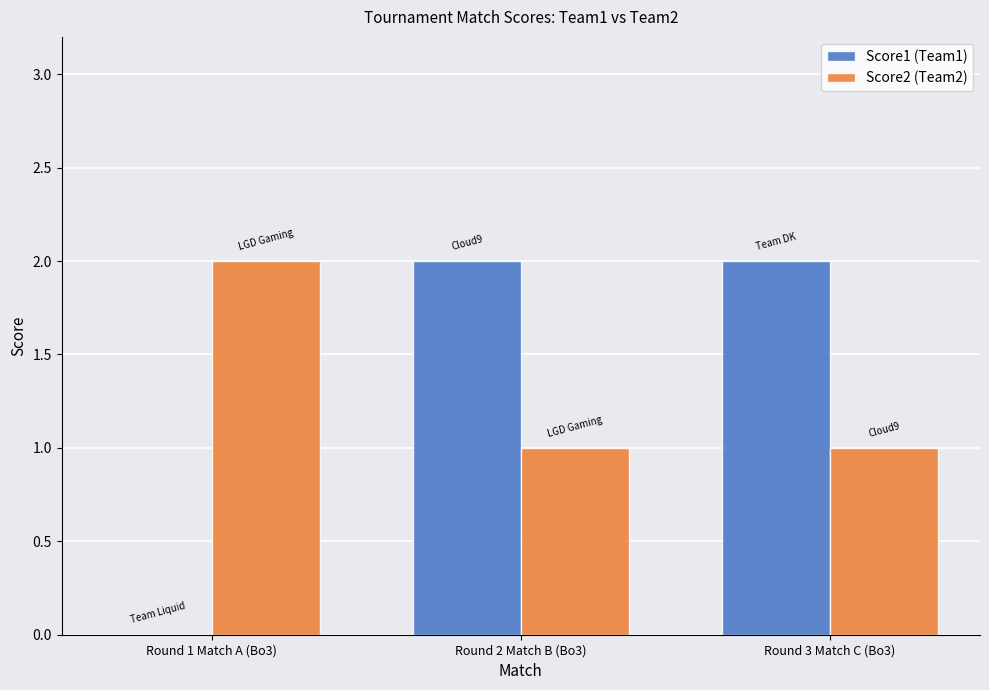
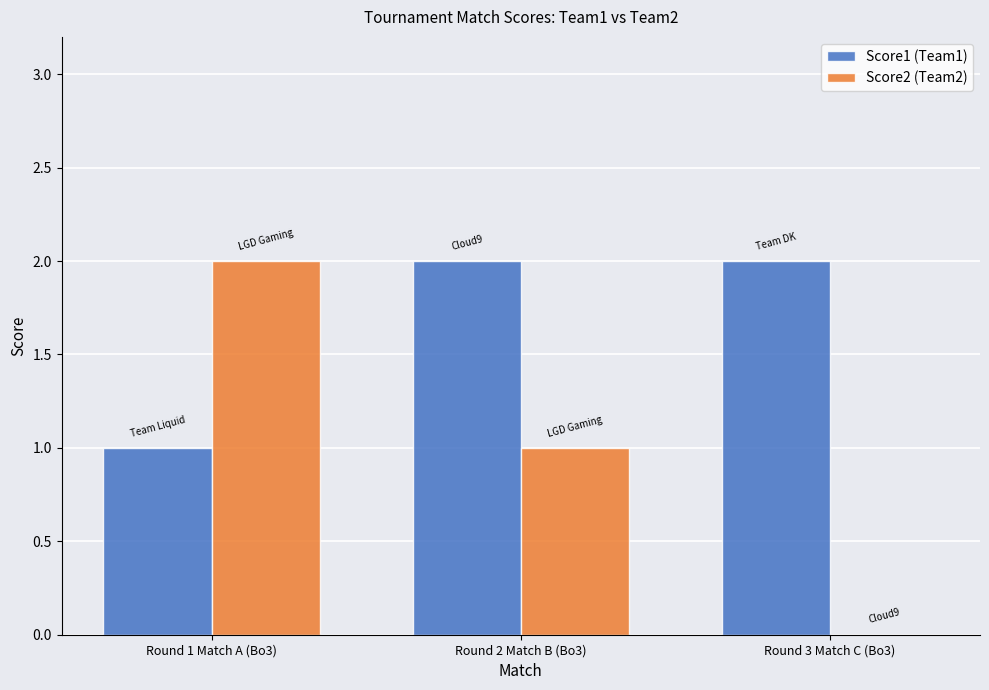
  {
    "Score1 (Team1)": {
-     "Round 1 Match A (Bo3)": 0,
+     "Round 1 Match A (Bo3)": 1,
      "Round 2 Match B (Bo3)": 2,
      "Round 3 Match C (Bo3)": 2
    },
    "Score2 (Team2)": {
      "Round 1 Match A (Bo3)": 2,
      "Round 2 Match B (Bo3)": 1,
-     "Round 3 Match C (Bo3)": 1
+     "Round 3 Match C (Bo3)": 0
    }
  }
